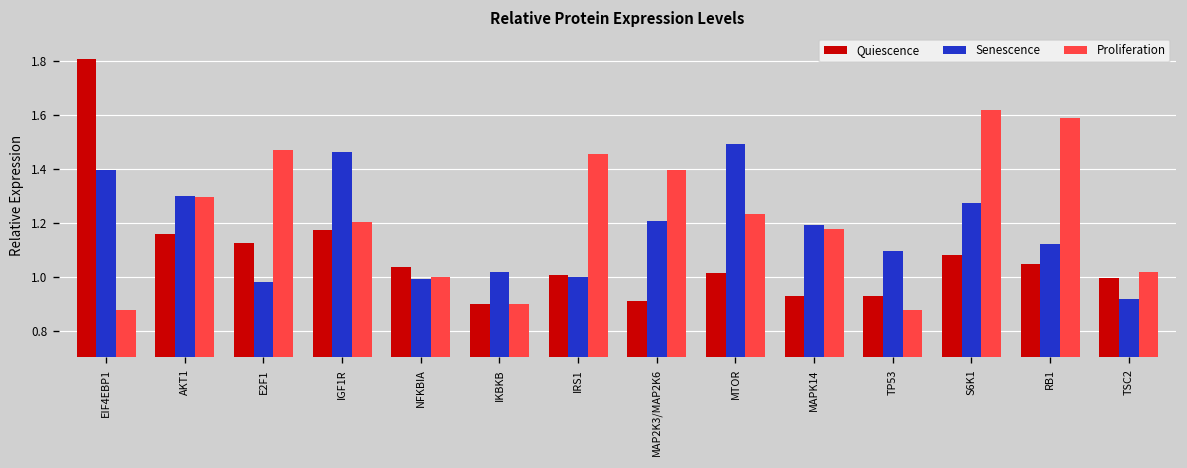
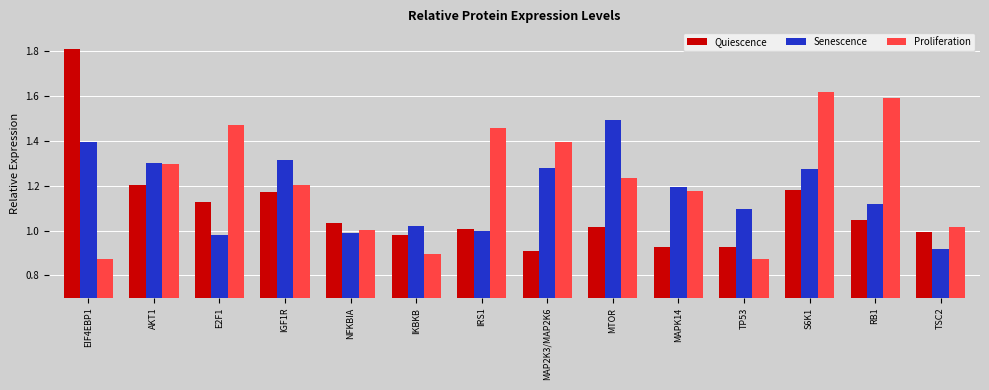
  {
    "Quiescence": {
      "EIF4EBP1": 1.81,
-     "AKT1": 1.16,
+     "AKT1": 1.20,
      "E2F1": 1.13,
      "IGF1R": 1.17,
      "NFKBIA": 1.04,
-     "IKBKB": 0.90,
+     "IKBKB": 0.98,
      "IRS1": 1.01,
      "MAP2K3/MAP2K6": 0.91,
      "MTOR": 1.01,
      "MAPK14": 0.93,
      "TP53": 0.93,
-     "S6K1": 1.08,
+     "S6K1": 1.18,
      "RB1": 1.05,
      "TSC2": 0.99
    },
    "Senescence": {
      "EIF4EBP1": 1.39,
      "AKT1": 1.30,
      "E2F1": 0.98,
-     "IGF1R": 1.46,
+     "IGF1R": 1.31,
      "NFKBIA": 0.99,
      "IKBKB": 1.02,
      "IRS1": 1.00,
-     "MAP2K3/MAP2K6": 1.21,
+     "MAP2K3/MAP2K6": 1.28,
      "MTOR": 1.49,
      "MAPK14": 1.19,
      "TP53": 1.10,
      "S6K1": 1.27,
      "RB1": 1.12,
      "TSC2": 0.92
    },
    "Proliferation": {
      "EIF4EBP1": 0.87,
      "AKT1": 1.30,
      "E2F1": 1.47,
      "IGF1R": 1.20,
      "NFKBIA": 1.00,
      "IKBKB": 0.90,
      "IRS1": 1.46,
      "MAP2K3/MAP2K6": 1.39,
      "MTOR": 1.23,
      "MAPK14": 1.18,
      "TP53": 0.87,
      "S6K1": 1.62,
      "RB1": 1.59,
      "TSC2": 1.02
    }
  }
